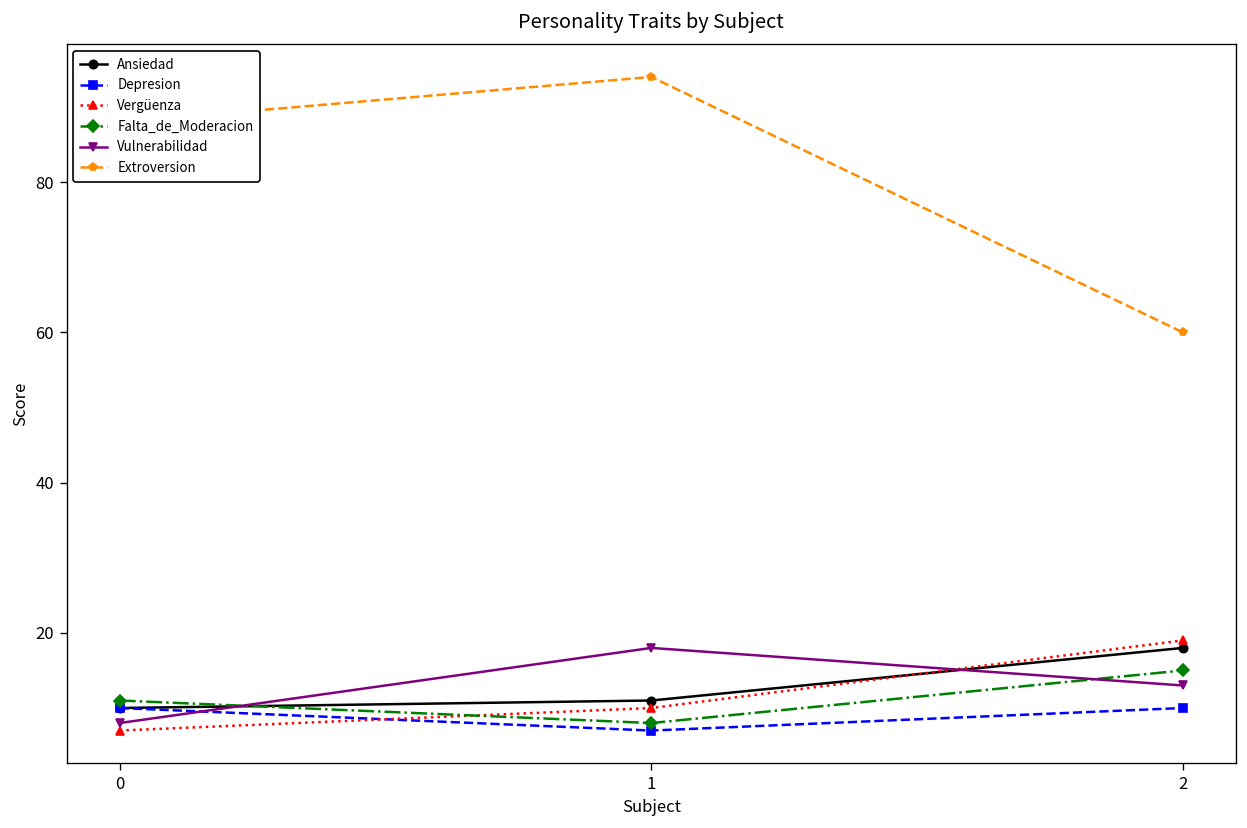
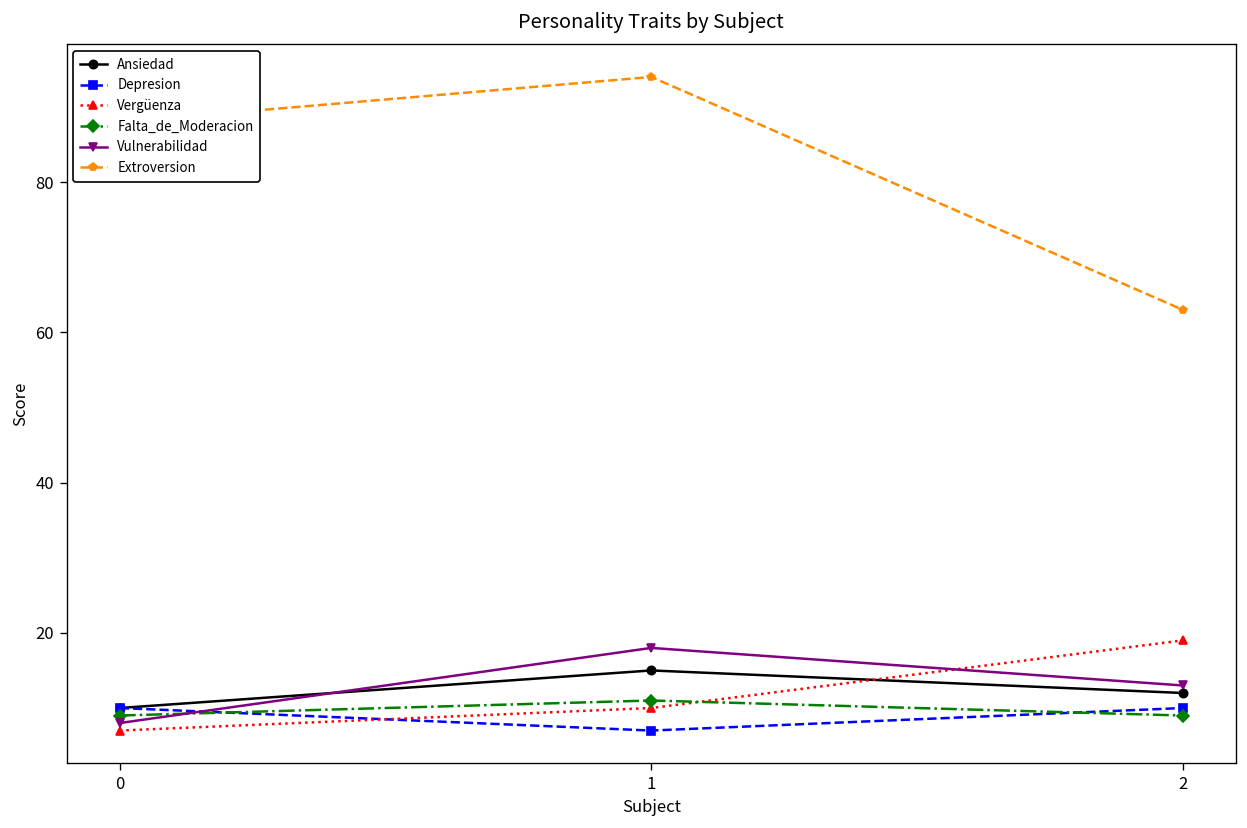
  {
    "Ansiedad": {
-     "1": 11,
-     "2": 18
+     "1": 15,
+     "2": 12
    },
    "Depresion": {
      "1": 7,
      "2": 10
    },
    "Vergüenza": {
      "0": 7,
      "1": 10,
      "2": 19
    },
    "Falta_de_Moderacion": {
-     "0": 11,
-     "1": 8,
-     "2": 15
+     "0": 9,
+     "1": 11,
+     "2": 9
    },
    "Vulnerabilidad": {
      "0": 8,
      "1": 18,
      "2": 13
    },
    "Extroversion": {
      "1": 94,
-     "2": 60
+     "2": 63
    }
  }
